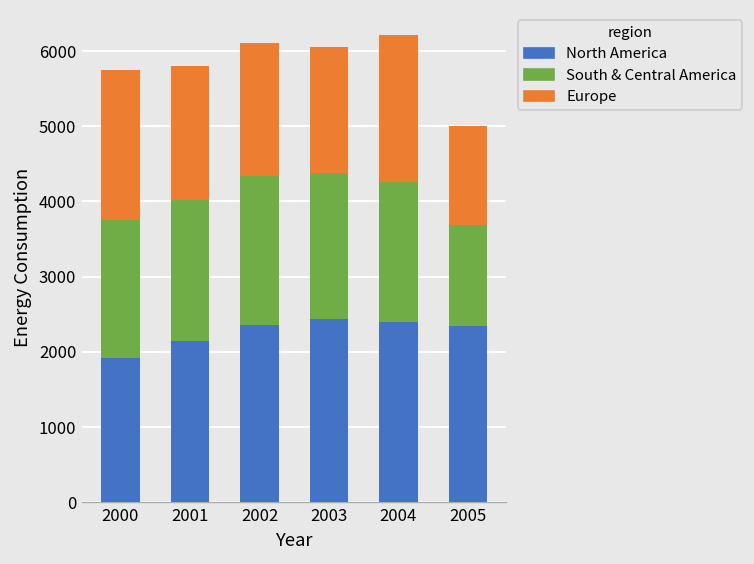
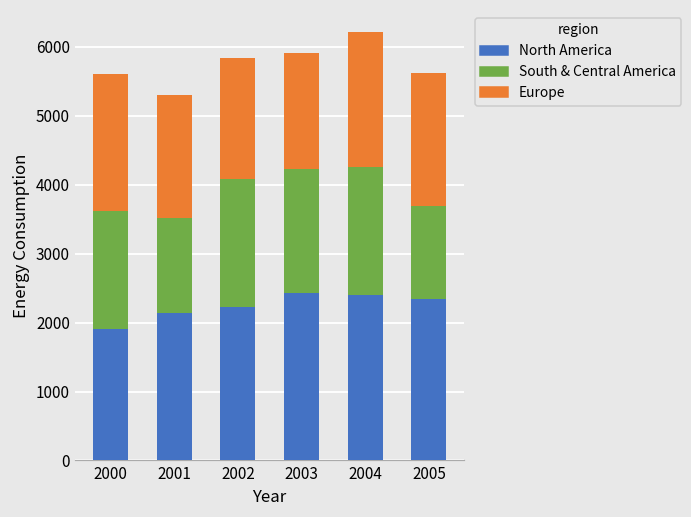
  {
    "North America": {
      "2000": 1900,
      "2001": 2100,
-     "2002": 2400,
+     "2002": 2200,
      "2003": 2400,
      "2004": 2400,
      "2005": 2300
    },
    "South & Central America": {
-     "2000": 1800,
-     "2001": 1900,
-     "2002": 2000,
-     "2003": 1900,
+     "2000": 1700,
+     "2001": 1400,
+     "2002": 1800,
+     "2003": 1800,
      "2004": 1900,
      "2005": 1300
    },
    "Europe": {
      "2000": 2000,
      "2001": 1800,
      "2002": 1800,
      "2003": 1700,
      "2004": 2000,
-     "2005": 1300
+     "2005": 1900
    }
  }
